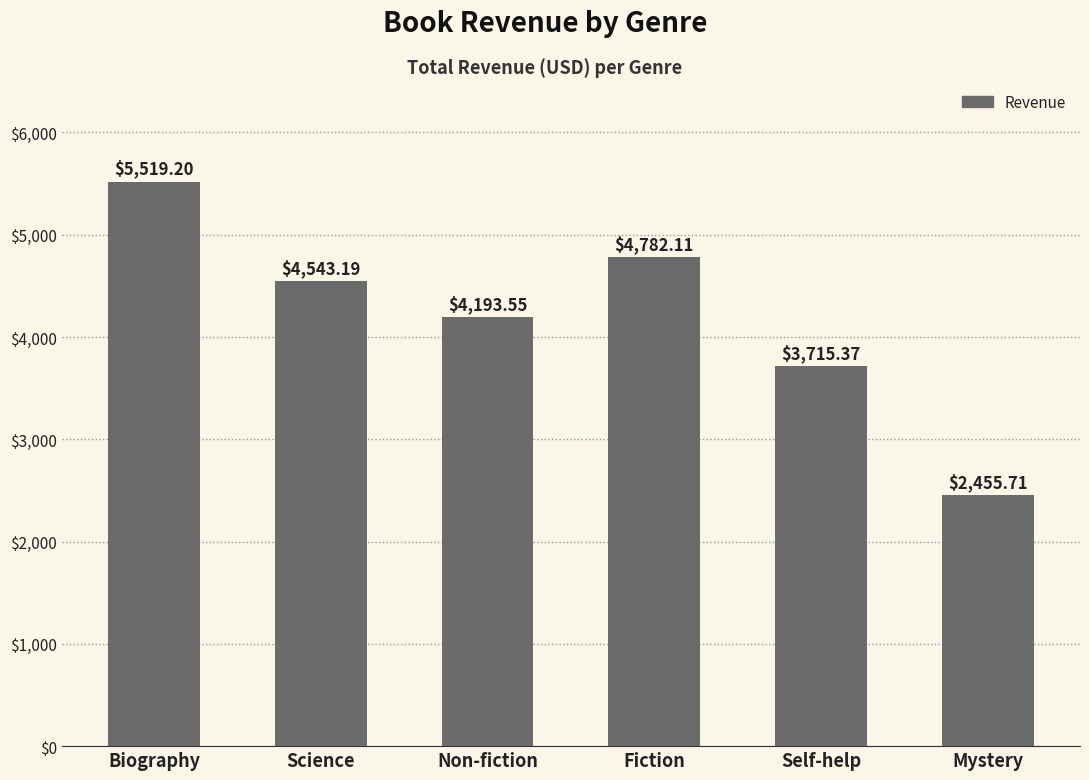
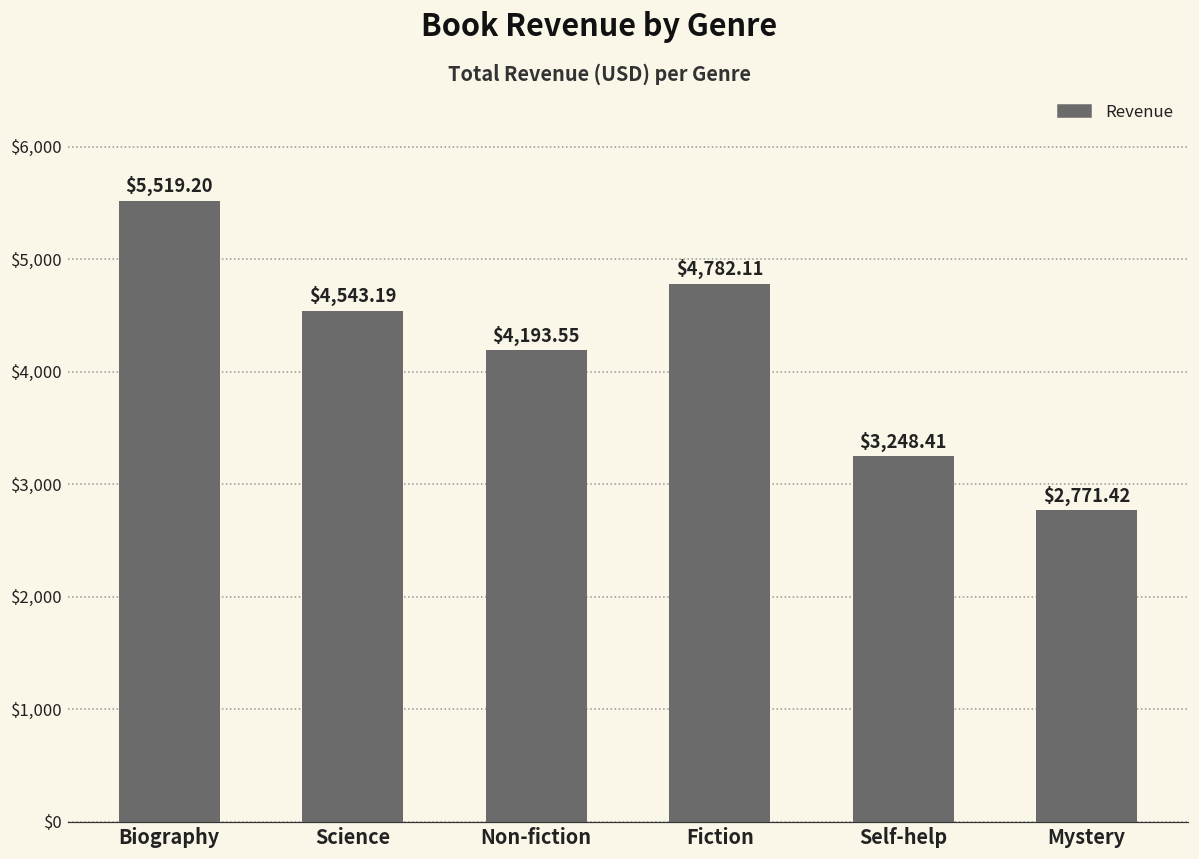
  {
    "Biography": "$5,519.20",
    "Science": "$4,543.19",
    "Non-fiction": "$4,193.55",
    "Fiction": "$4,782.11",
-   "Self-help": "$3,715.37",
-   "Mystery": "$2,455.71"
+   "Self-help": "$3,248.41",
+   "Mystery": "$2,771.42"
  }
